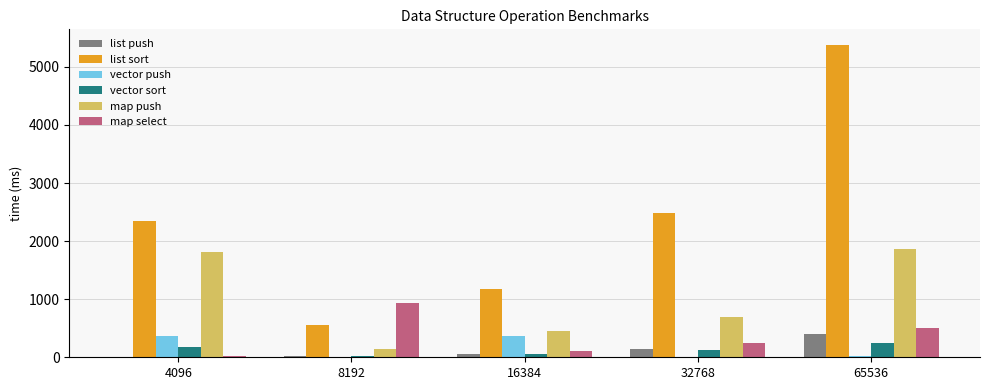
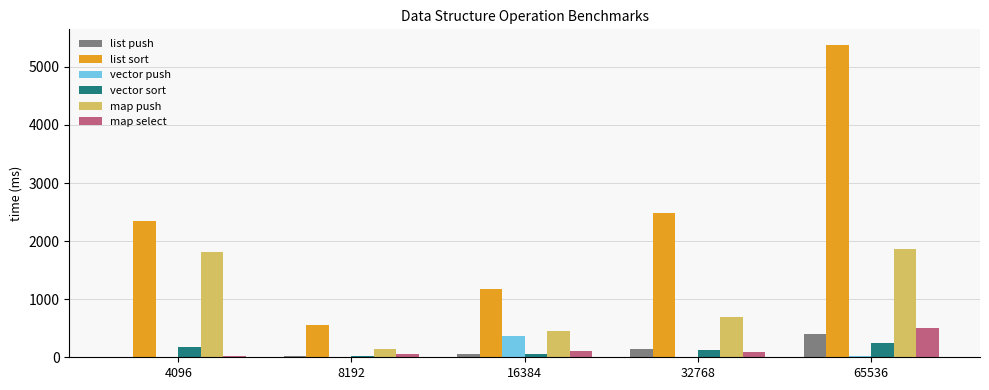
  {
    "list push": {
      "16384": 100,
      "32768": 100,
      "65536": 400
    },
    "list sort": {
      "4096": 2300,
      "8192": 600,
      "16384": 1200,
      "32768": 2500,
      "65536": 5400
    },
    "vector push": {
-     "4096": 400,
+     "4096": 0,
      "16384": 400
    },
    "vector sort": {
      "4096": 200,
      "16384": 100,
      "32768": 100,
      "65536": 300
    },
    "map push": {
      "4096": 1800,
      "8192": 100,
      "16384": 400,
      "32768": 700,
      "65536": 1900
    },
    "map select": {
-     "8192": 900,
+     "8192": 100,
      "16384": 100,
-     "32768": 200,
+     "32768": 100,
      "65536": 500
    }
  }
